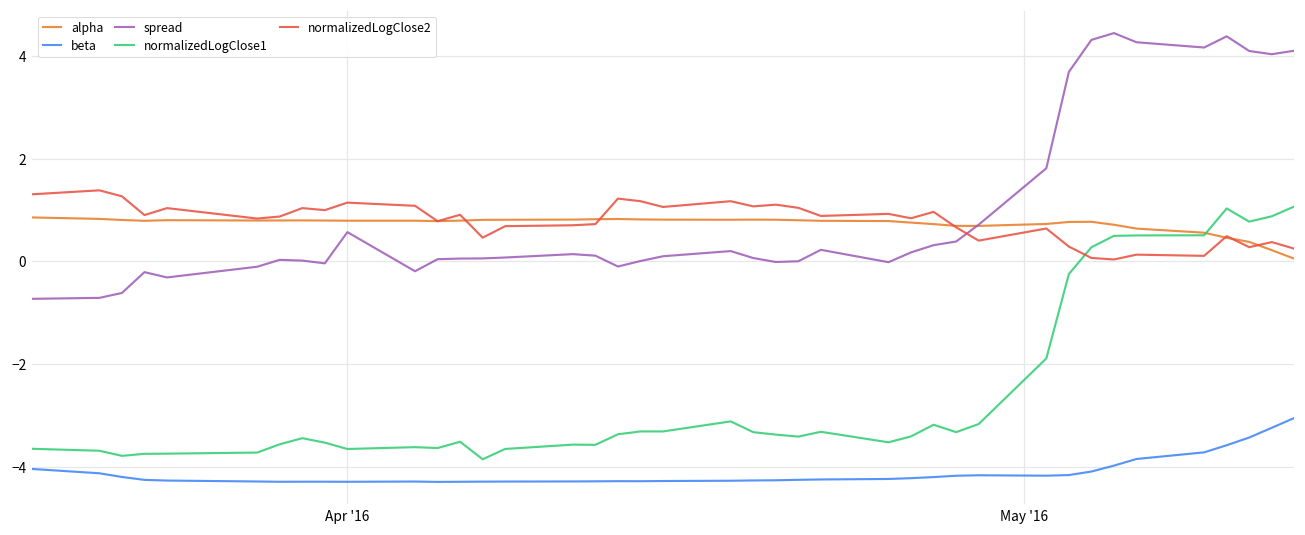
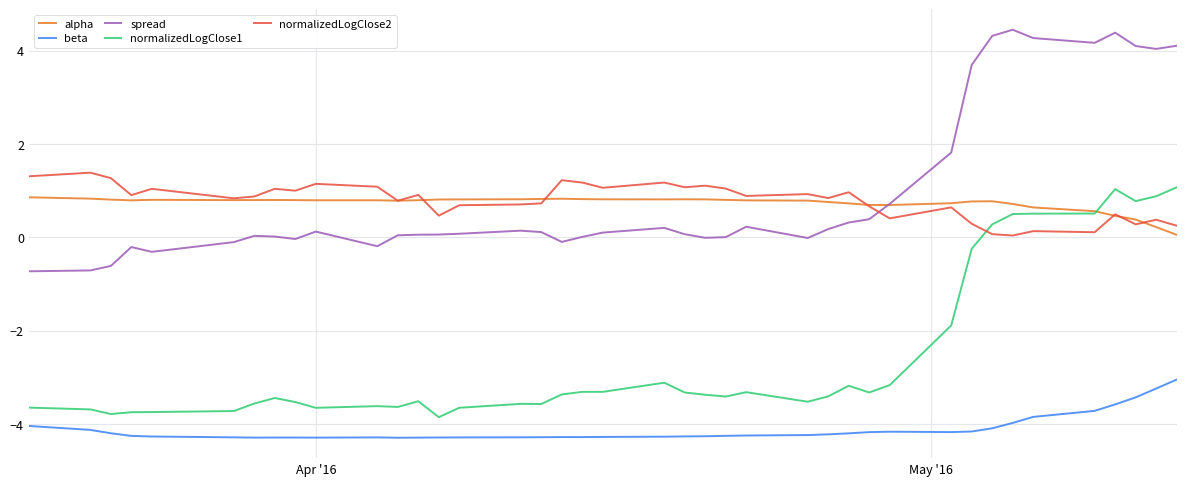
  {
    "beta": {
      "Apr '16": -4.3
    },
    "spread": {
-     "Apr '16": 0.6
+     "Apr '16": 0.1
    },
    "normalizedLogClose1": {
      "Apr '16": -3.7
    }
  }
